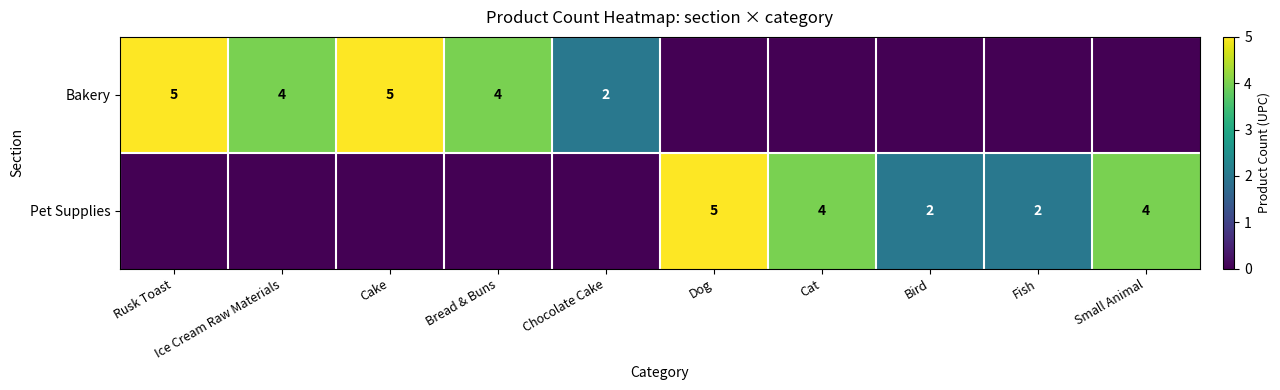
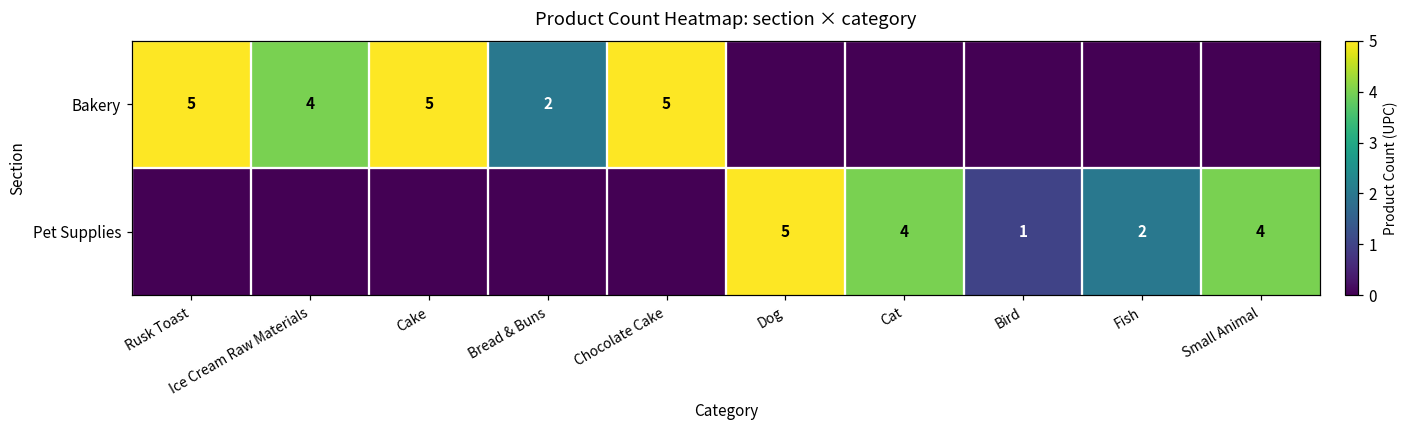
  {
    "Bakery": {
      "Rusk Toast": 5,
      "Ice Cream Raw Materials": 4,
      "Cake": 5,
-     "Bread & Buns": 4,
-     "Chocolate Cake": 2
+     "Bread & Buns": 2,
+     "Chocolate Cake": 5
    },
    "Pet Supplies": {
      "Dog": 5,
      "Cat": 4,
-     "Bird": 2,
+     "Bird": 1,
      "Fish": 2,
      "Small Animal": 4
    }
  }
